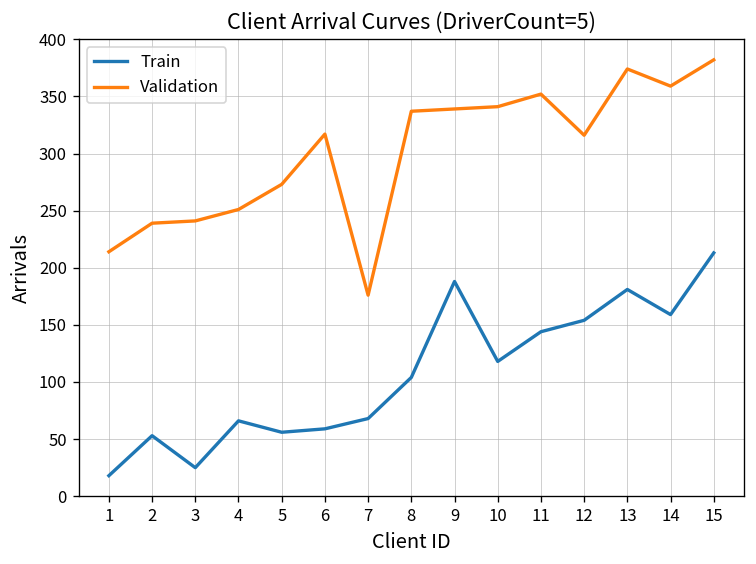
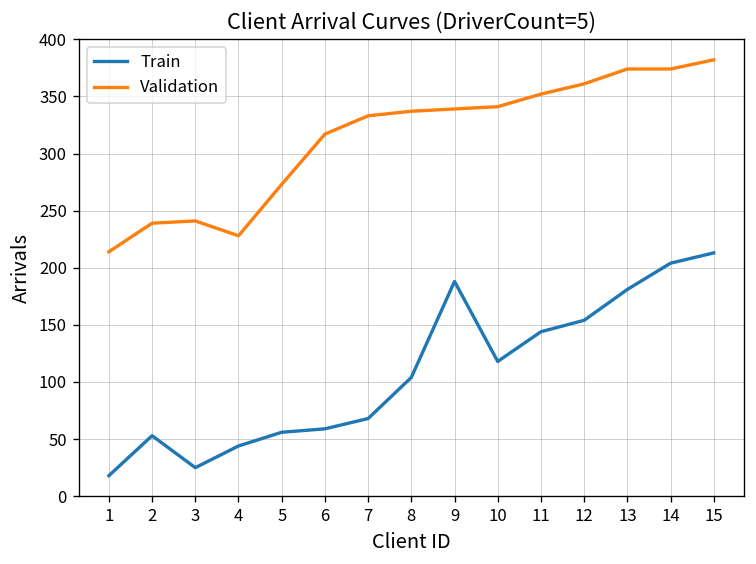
  {
    "Train": {
      "1": 20,
      "2": 50,
      "3": 30,
-     "4": 70,
+     "4": 40,
      "5": 60,
      "6": 60,
      "7": 70,
      "8": 100,
      "9": 190,
      "10": 120,
      "11": 140,
      "12": 150,
      "13": 180,
-     "14": 160,
+     "14": 200,
      "15": 210
    },
    "Validation": {
      "1": 210,
      "2": 240,
      "3": 240,
-     "4": 250,
+     "4": 230,
      "5": 270,
      "6": 320,
-     "7": 180,
+     "7": 330,
      "8": 340,
      "9": 340,
      "10": 340,
      "11": 350,
-     "12": 320,
+     "12": 360,
      "13": 370,
-     "14": 360,
+     "14": 370,
      "15": 380
    }
  }
